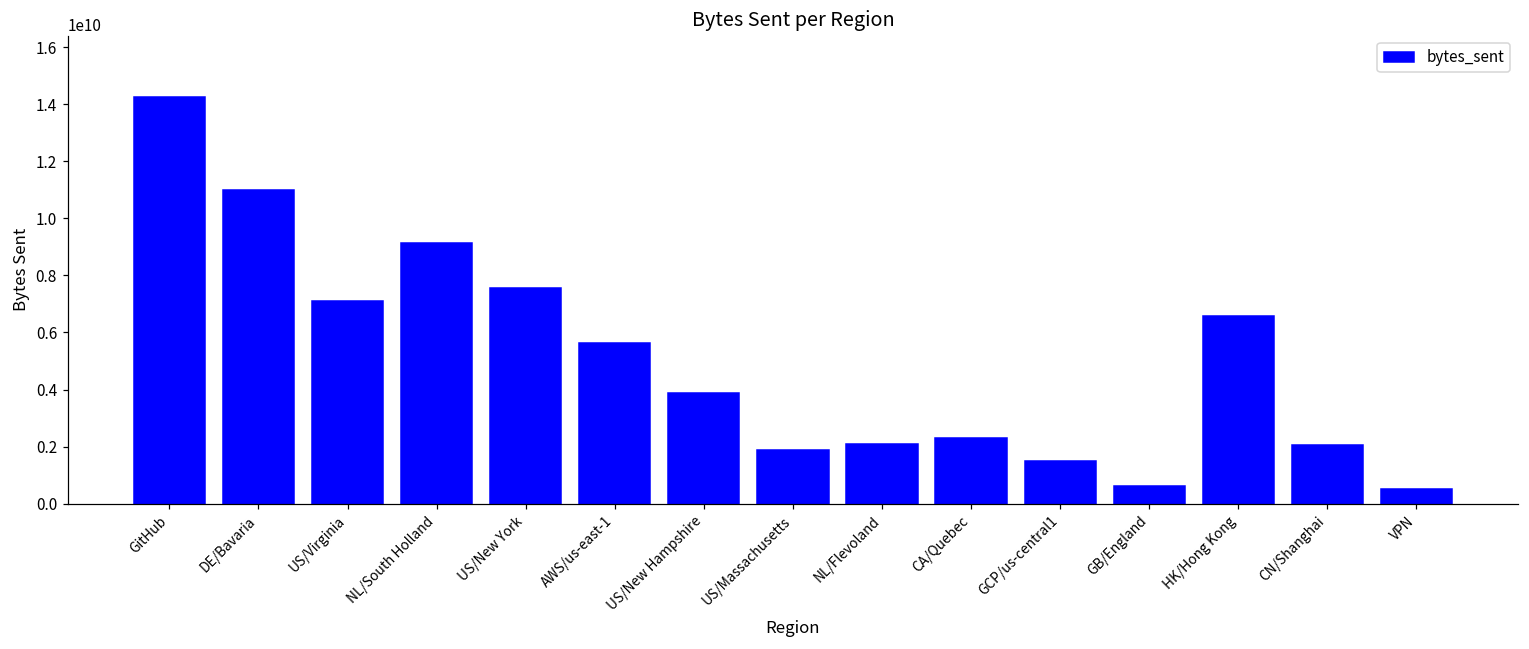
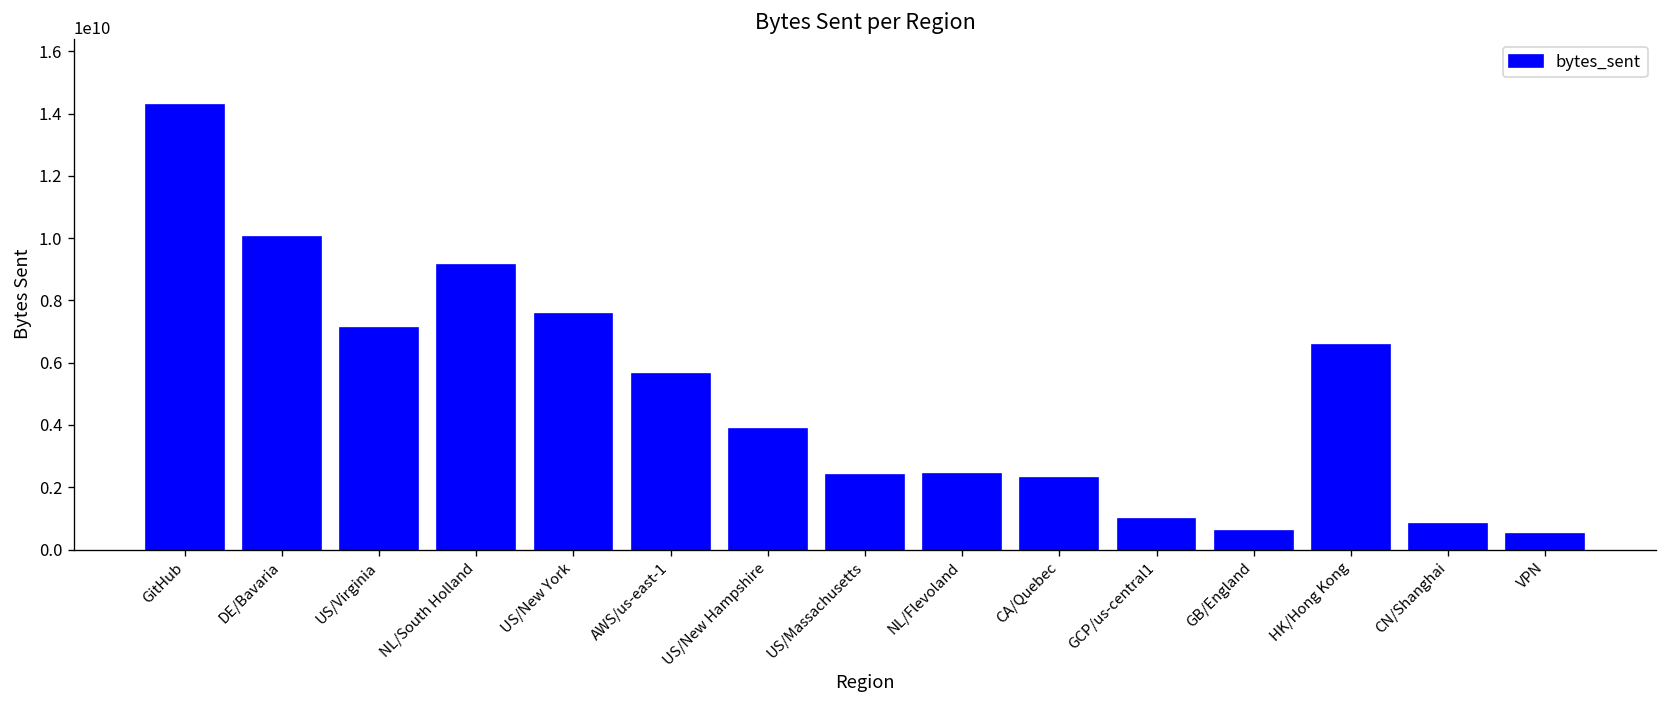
  {
    "GitHub": 14300000000,
-   "DE/Bavaria": 11000000000,
+   "DE/Bavaria": 10000000000,
    "US/Virginia": 7100000000,
    "NL/South Holland": 9100000000,
    "US/New York": 7600000000,
    "AWS/us-east-1": 5600000000,
    "US/New Hampshire": 3900000000,
-   "US/Massachusetts": 1900000000,
-   "NL/Flevoland": 2100000000,
+   "US/Massachusetts": 2400000000,
+   "NL/Flevoland": 2400000000,
    "CA/Quebec": 2300000000,
-   "GCP/us-central1": 1500000000,
+   "GCP/us-central1": 1000000000,
    "GB/England": 600000000,
    "HK/Hong Kong": 6600000000,
-   "CN/Shanghai": 2100000000,
+   "CN/Shanghai": 800000000,
    "VPN": 500000000
  }
